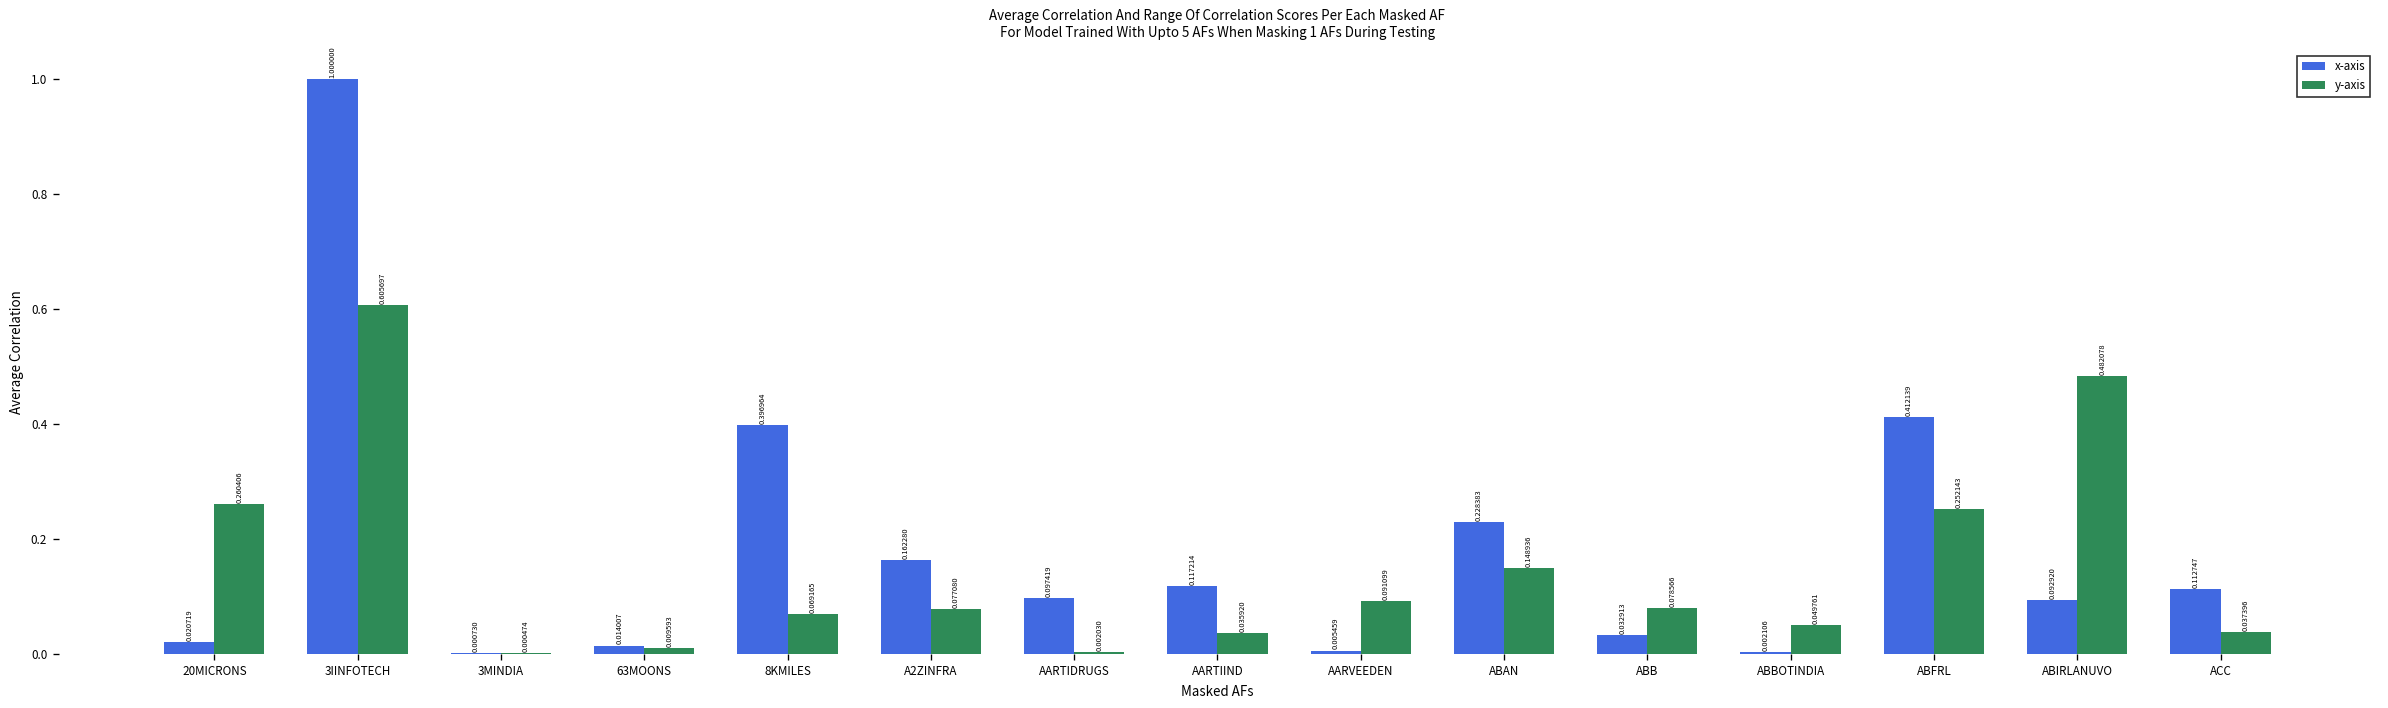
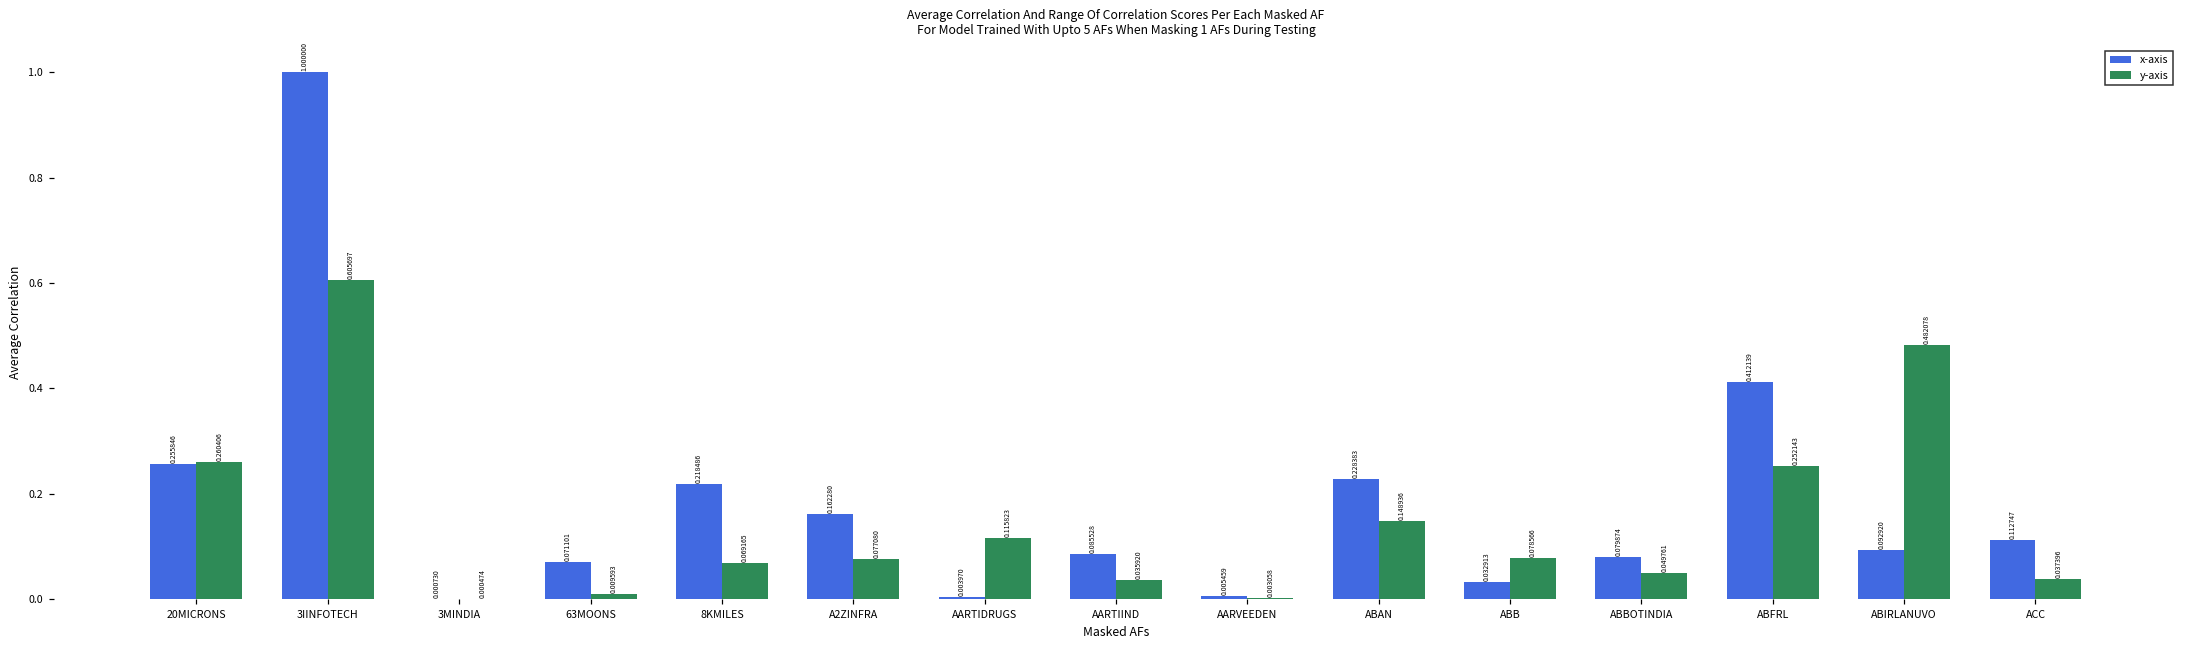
  {
    "x-axis": {
-     "20MICRONS": 0.020719,
+     "20MICRONS": 0.255846,
      "3IINFOTECH": 1.000000,
      "3MINDIA": 0.000730,
-     "63MOONS": 0.014007,
-     "8KMILES": 0.396964,
+     "63MOONS": 0.071101,
+     "8KMILES": 0.218486,
      "A2ZINFRA": 0.162280,
-     "AARTIDRUGS": 0.097419,
-     "AARTIIND": 0.117214,
+     "AARTIDRUGS": 0.003970,
+     "AARTIIND": 0.085528,
      "AARVEEDEN": 0.005459,
      "ABAN": 0.228383,
      "ABB": 0.032913,
-     "ABBOTINDIA": 0.002106,
+     "ABBOTINDIA": 0.079874,
      "ABFRL": 0.412139,
      "ABIRLANUVO": 0.092920,
      "ACC": 0.112747
    },
    "y-axis": {
      "20MICRONS": 0.260406,
      "3IINFOTECH": 0.605697,
      "3MINDIA": 0.000474,
      "63MOONS": 0.009593,
      "8KMILES": 0.069165,
      "A2ZINFRA": 0.077080,
-     "AARTIDRUGS": 0.002030,
+     "AARTIDRUGS": 0.115823,
      "AARTIIND": 0.035920,
-     "AARVEEDEN": 0.091099,
+     "AARVEEDEN": 0.003058,
      "ABAN": 0.148936,
      "ABB": 0.078566,
      "ABBOTINDIA": 0.049761,
      "ABFRL": 0.252143,
      "ABIRLANUVO": 0.482078,
      "ACC": 0.037396
    }
  }
